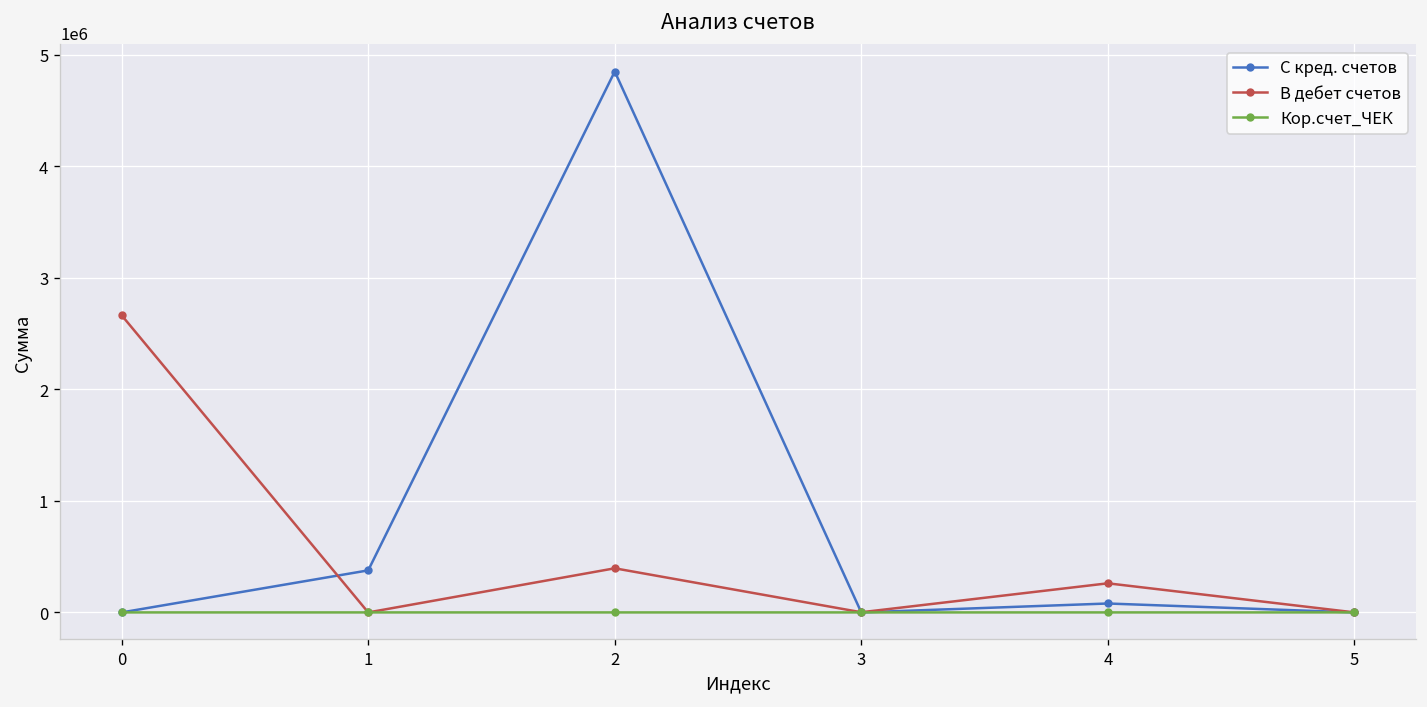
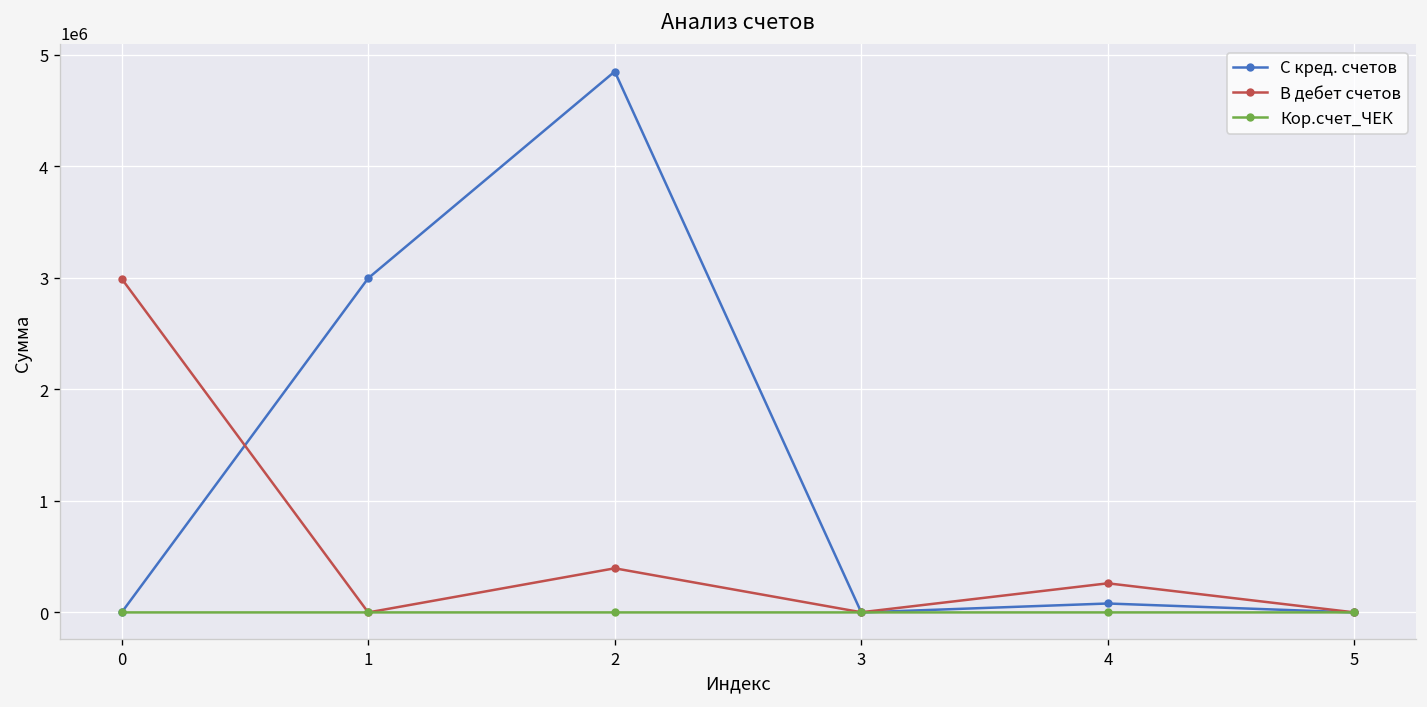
  {
    "С кред. счетов": {
-     "1": 400000,
+     "1": 3000000,
      "2": 4900000,
      "4": 100000
    },
    "В дебет счетов": {
-     "0": 2700000,
+     "0": 3000000,
      "2": 400000,
      "4": 300000
    },
    "Кор.счет_ЧЕК": {
      "2": 0,
      "4": 0
    }
  }
